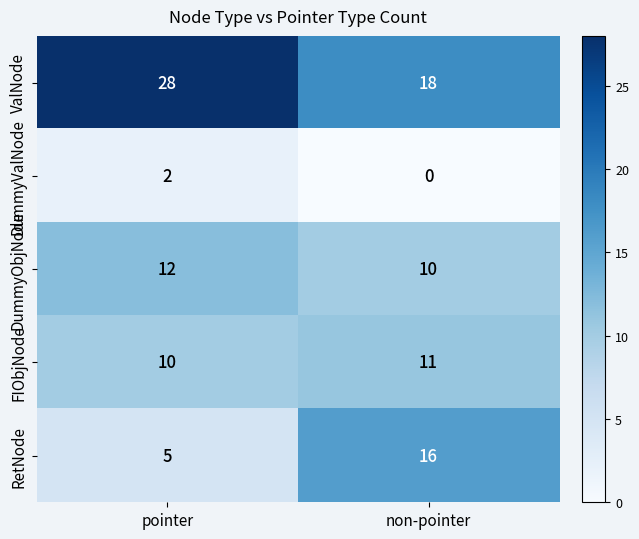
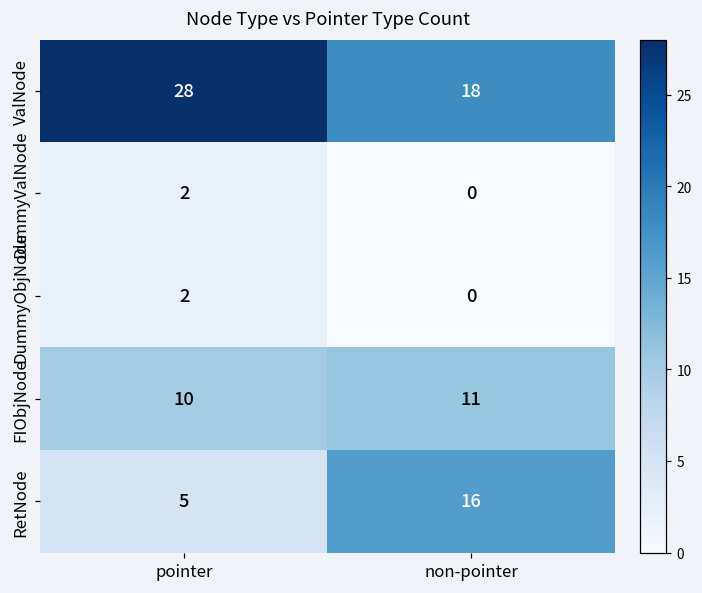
  {
    "ValNode": {
      "pointer": 28,
      "non-pointer": 18
    },
    "DummyValNode": {
      "pointer": 2,
      "non-pointer": 0
    },
    "DummyObjNode": {
-     "pointer": 12,
-     "non-pointer": 10
+     "pointer": 2,
+     "non-pointer": 0
    },
    "FIObjNode": {
      "pointer": 10,
      "non-pointer": 11
    },
    "RetNode": {
      "pointer": 5,
      "non-pointer": 16
    }
  }
